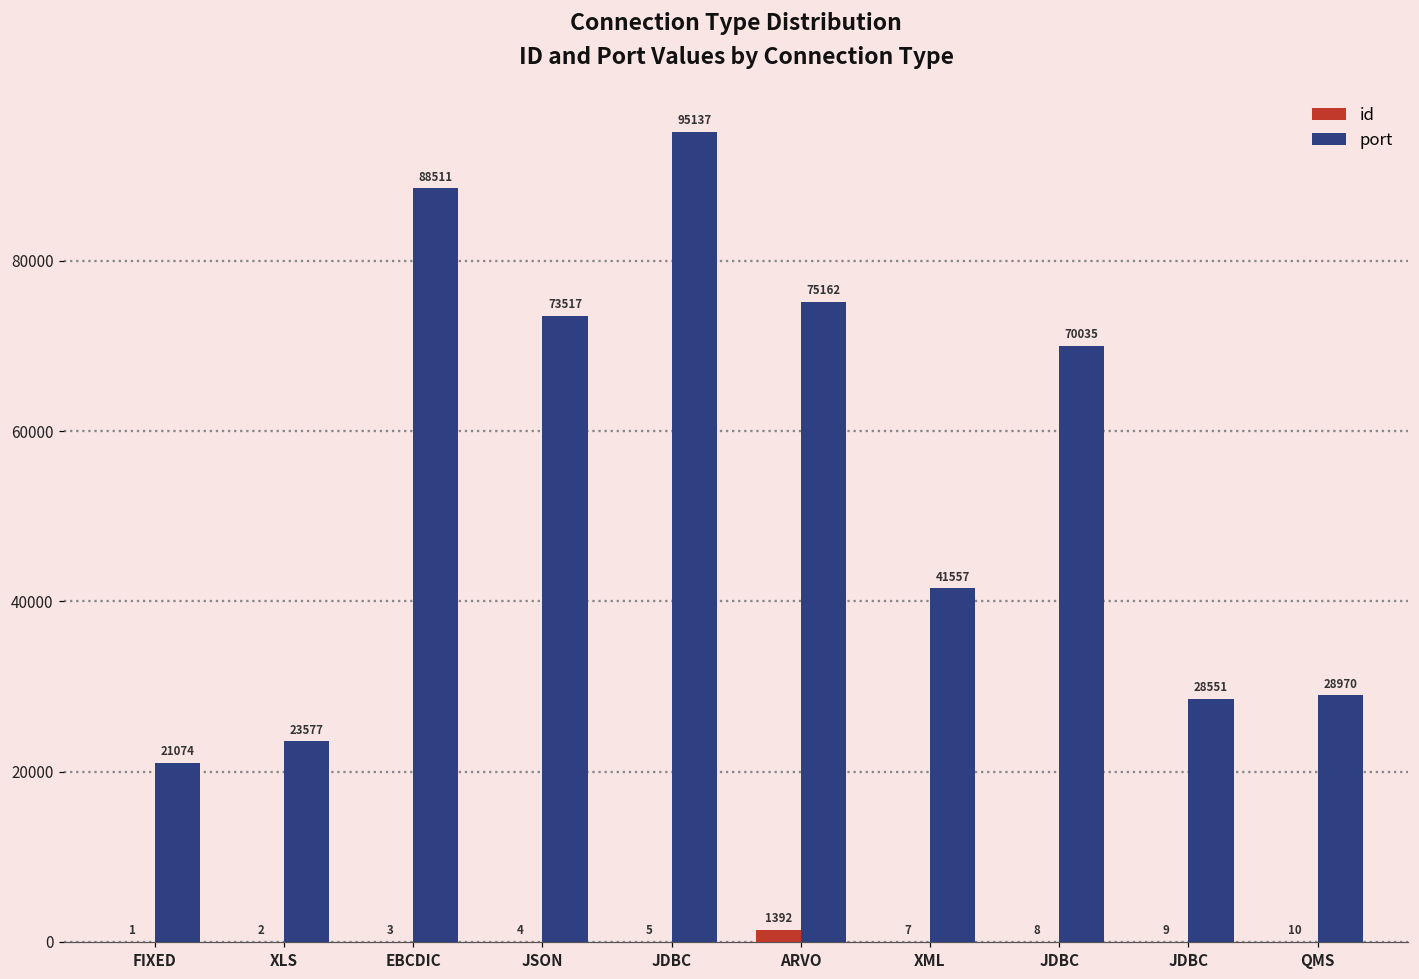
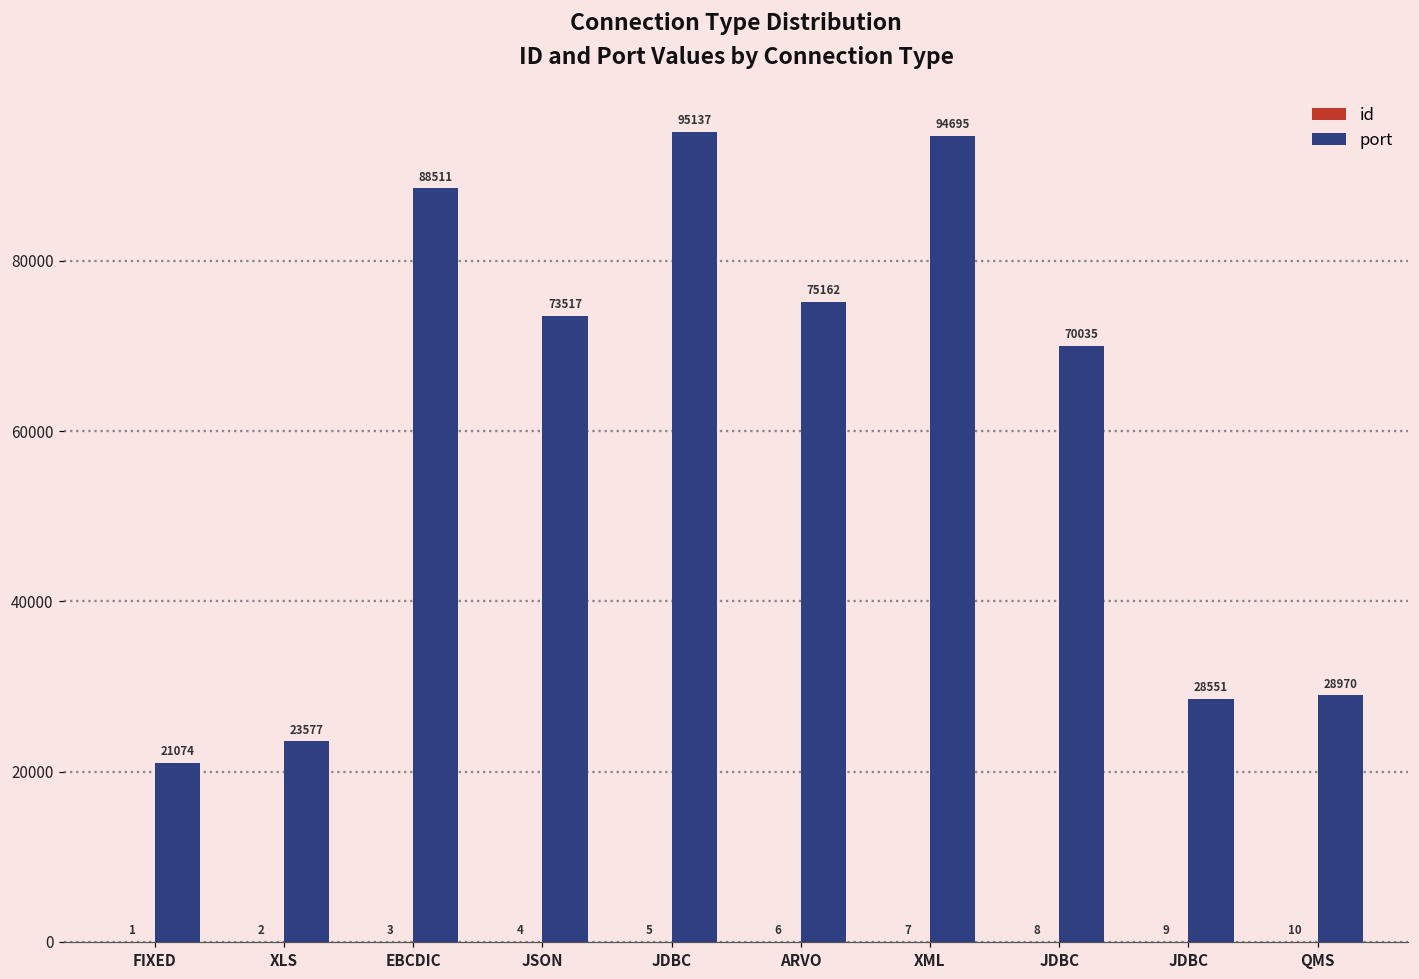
  {
    "id": {
      "FIXED": 1,
      "XLS": 2,
      "EBCDIC": 3,
      "JSON": 4,
-     "ARVO": 1392,
+     "ARVO": 6,
      "XML": 7,
      "QMS": 10
    },
    "port": {
      "FIXED": 21074,
      "XLS": 23577,
      "EBCDIC": 88511,
      "JSON": 73517,
      "ARVO": 75162,
-     "XML": 41557,
+     "XML": 94695,
      "QMS": 28970
    }
  }
